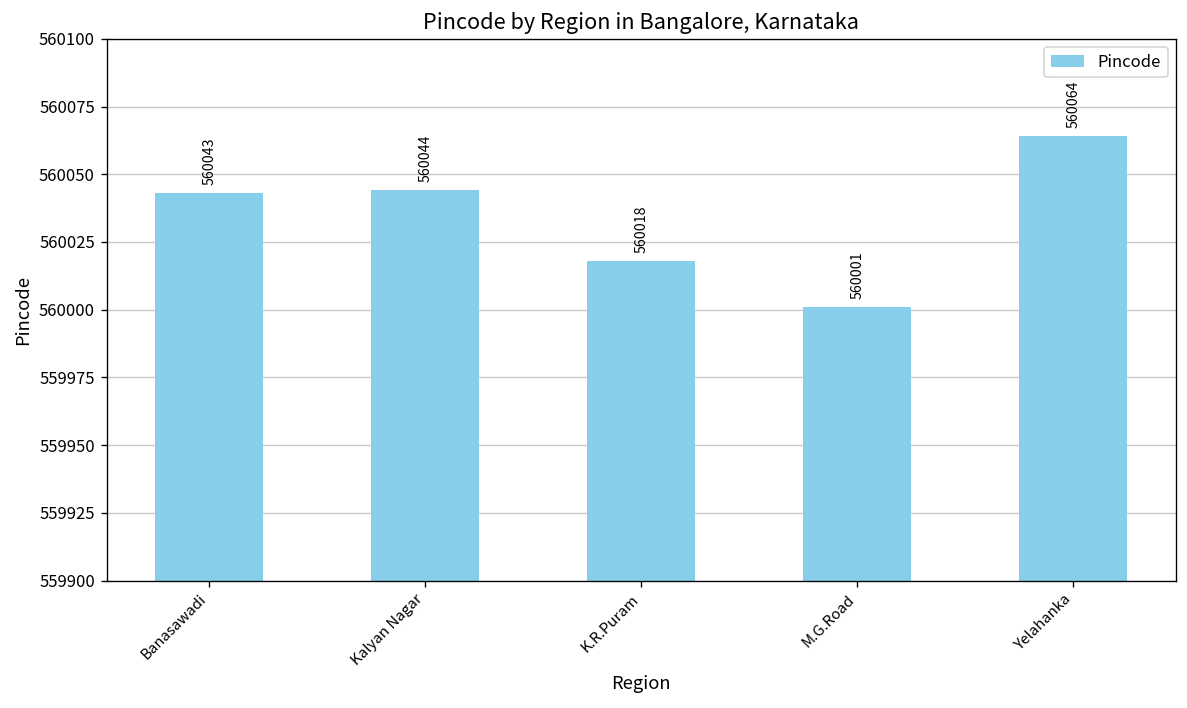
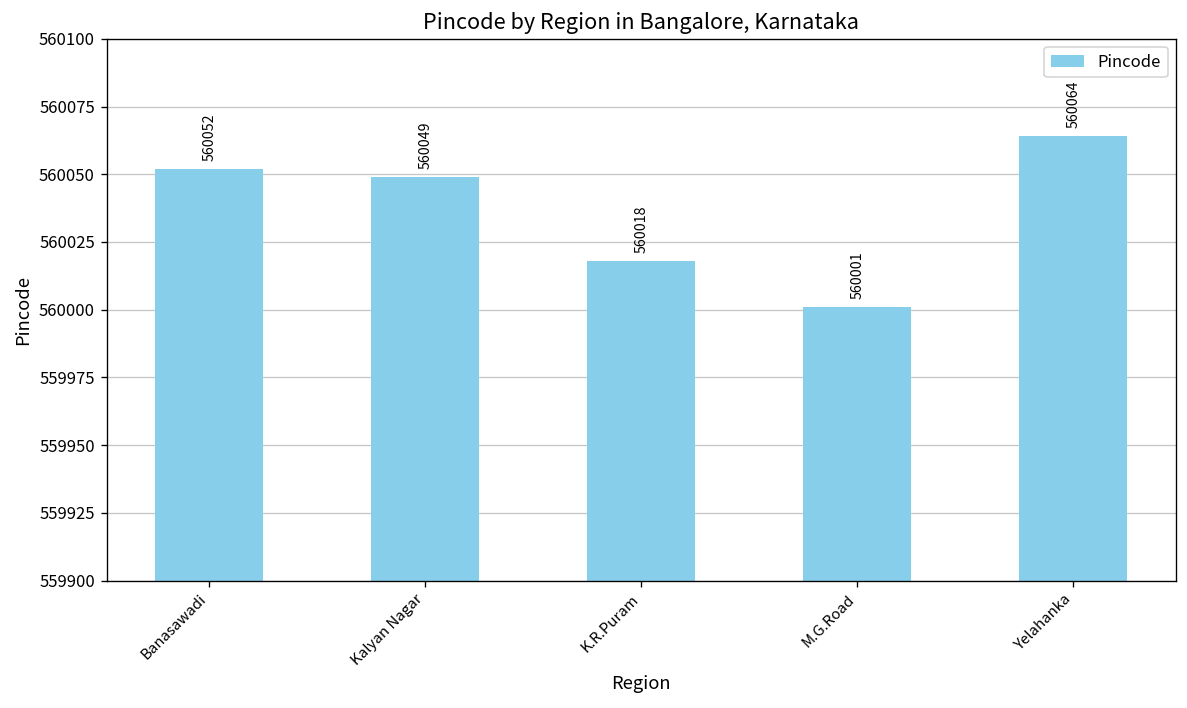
  {
-   "Banasawadi": 560043,
-   "Kalyan Nagar": 560044,
+   "Banasawadi": 560052,
+   "Kalyan Nagar": 560049,
    "K.R.Puram": 560018,
    "M.G.Road": 560001,
    "Yelahanka": 560064
  }
